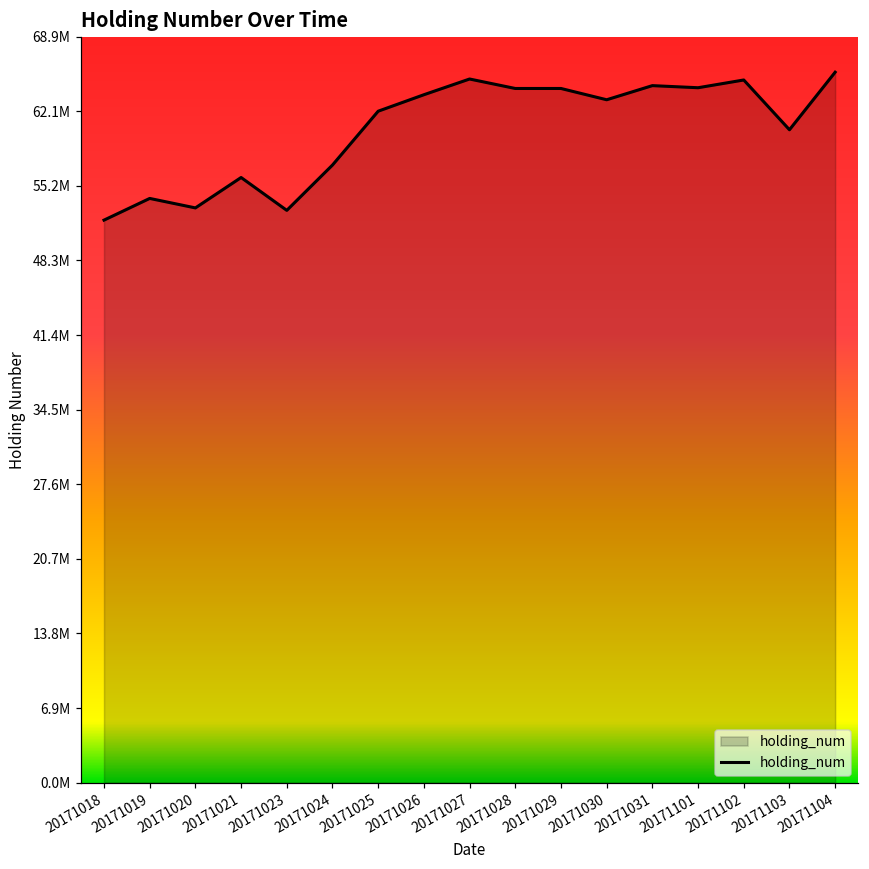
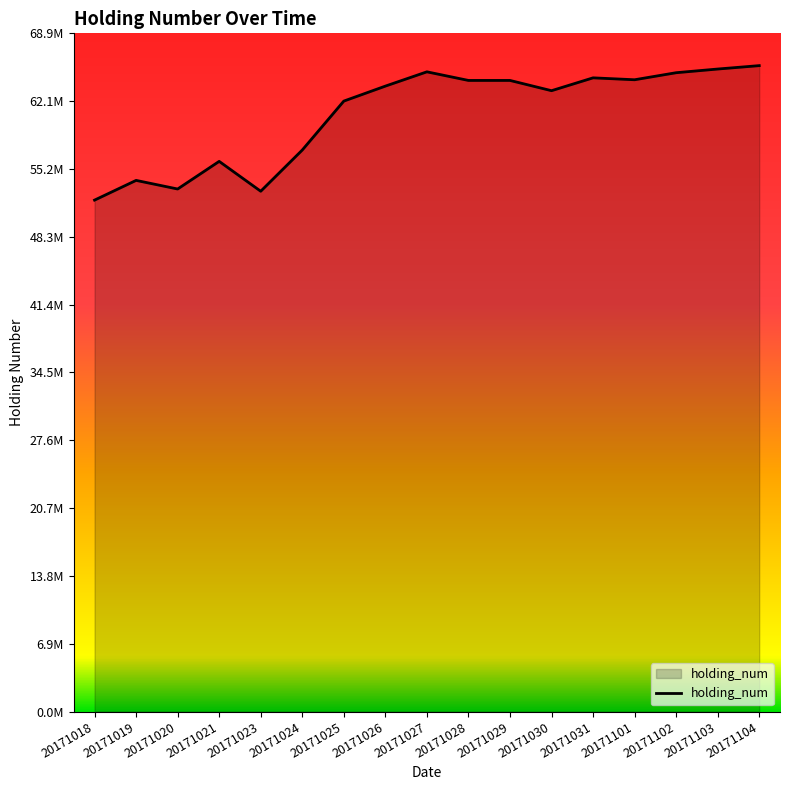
  {
    "20171018": 52000000,
    "20171019": 54000000,
    "20171020": 53000000,
    "20171021": 56000000,
    "20171023": 53000000,
    "20171024": 57000000,
    "20171025": 62000000,
    "20171026": 64000000,
    "20171027": 65000000,
    "20171028": 64000000,
    "20171029": 64000000,
    "20171030": 63000000,
    "20171031": 64000000,
    "20171101": 64000000,
    "20171102": 65000000,
-   "20171103": 60000000,
+   "20171103": 65000000,
    "20171104": 66000000
  }
